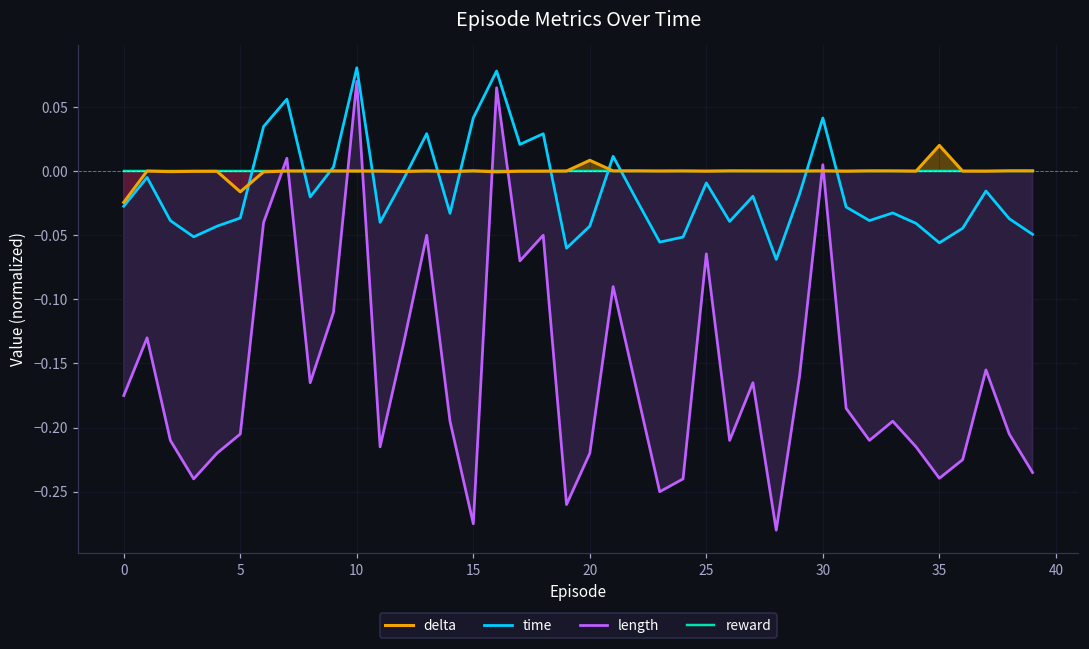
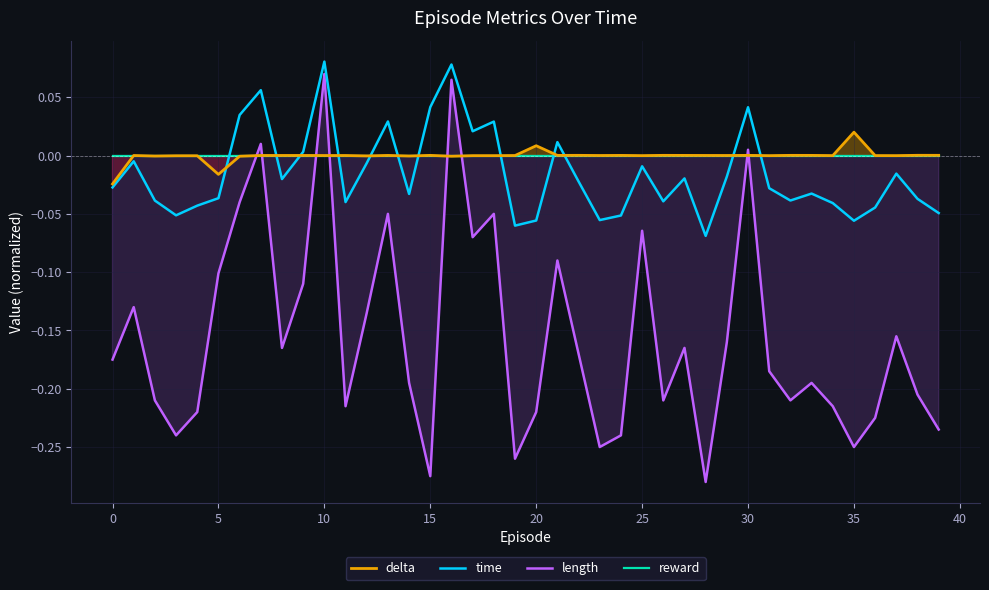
  {
    "delta": {
      "0": -0.024,
      "5": -0.016,
      "20": 0.008,
      "35": 0.020
    },
    "time": {
      "0": -0.027,
      "5": -0.037,
      "10": 0.081,
      "15": 0.042,
-     "20": -0.043,
+     "20": -0.056,
      "25": -0.009,
      "30": 0.041,
      "35": -0.056
    },
    "length": {
      "0": -0.175,
-     "5": -0.205,
+     "5": -0.101,
      "10": 0.070,
      "15": -0.275,
      "20": -0.220,
      "25": -0.064,
      "30": 0.005,
-     "35": -0.240
+     "35": -0.250
    },
    "reward": {
      "0": 0.000,
      "5": 0.000,
      "20": 0.000,
      "35": 0.000
    }
  }
